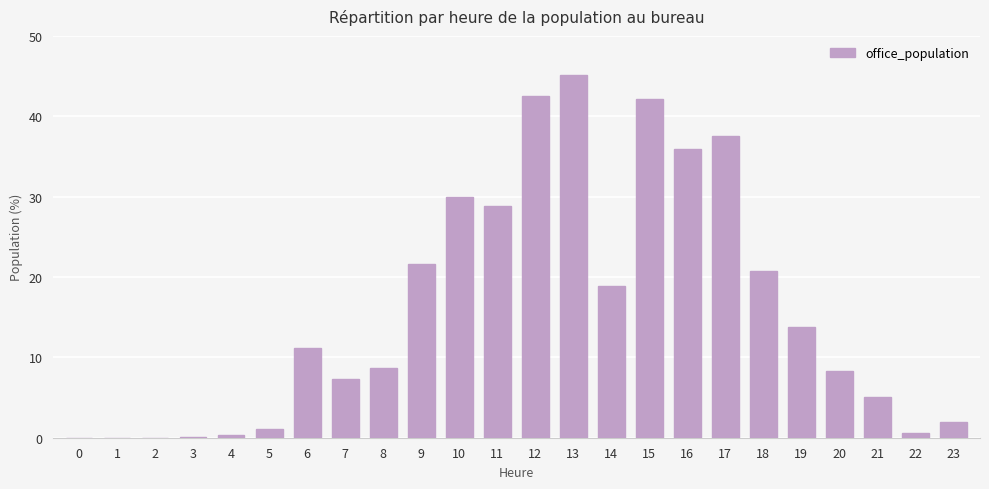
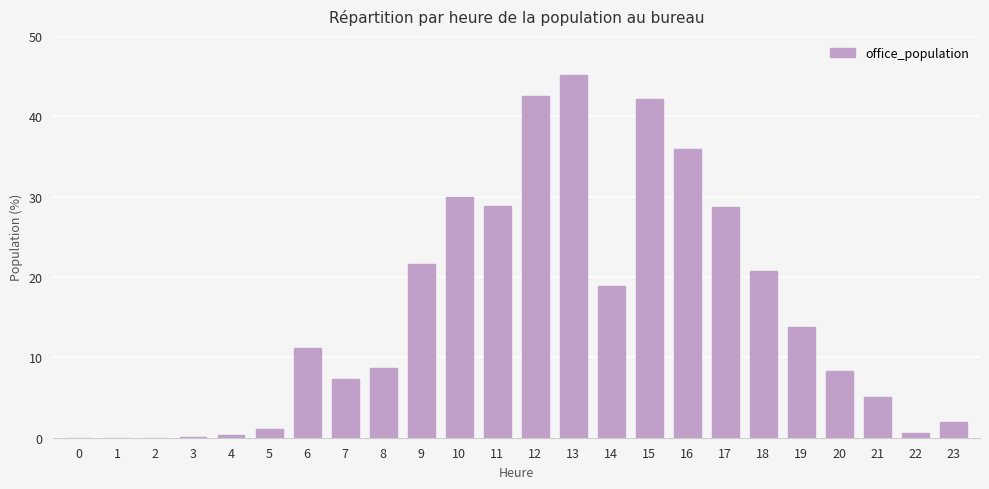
  {
    "0": 0,
    "1": 0,
    "2": 0,
    "4": 0,
    "5": 1,
    "6": 11,
    "7": 7,
    "8": 9,
    "9": 22,
    "10": 30,
    "11": 29,
    "12": 43,
    "13": 45,
    "14": 19,
    "15": 42,
    "16": 36,
-   "17": 38,
+   "17": 29,
    "18": 21,
    "19": 14,
    "20": 8,
    "21": 5,
    "22": 1,
    "23": 2
  }
